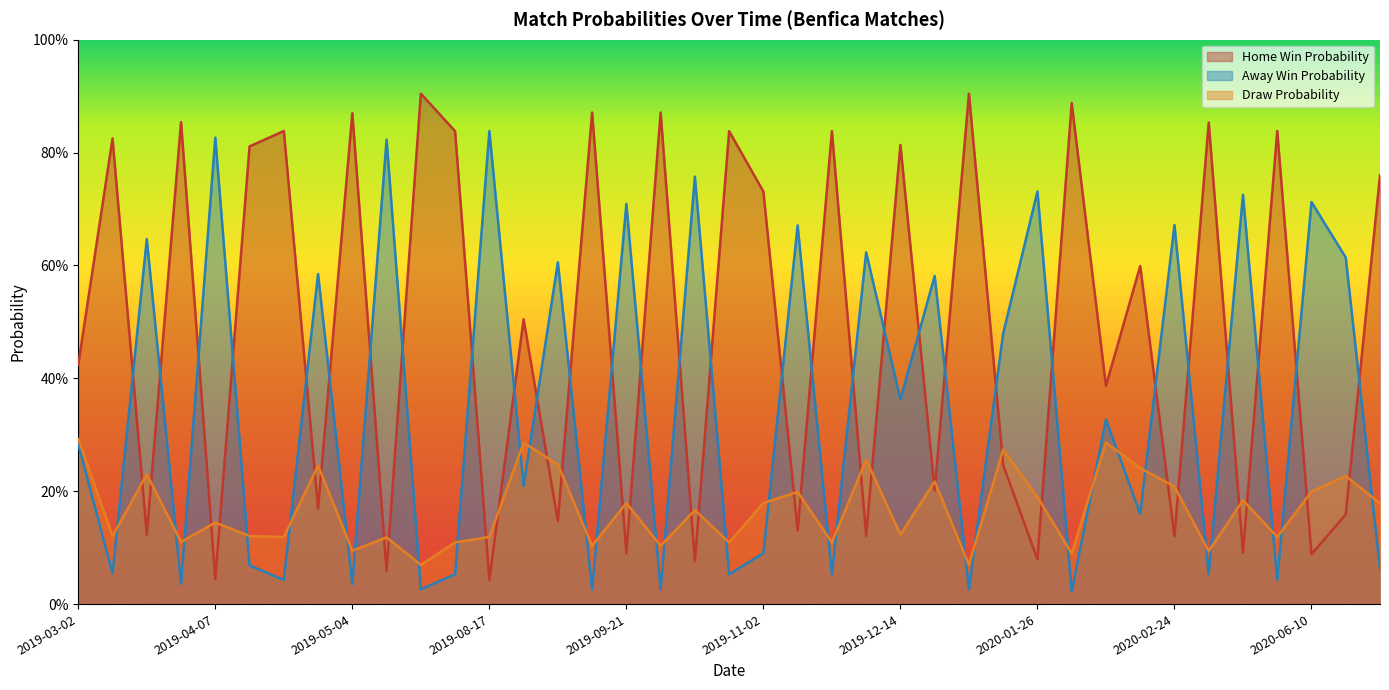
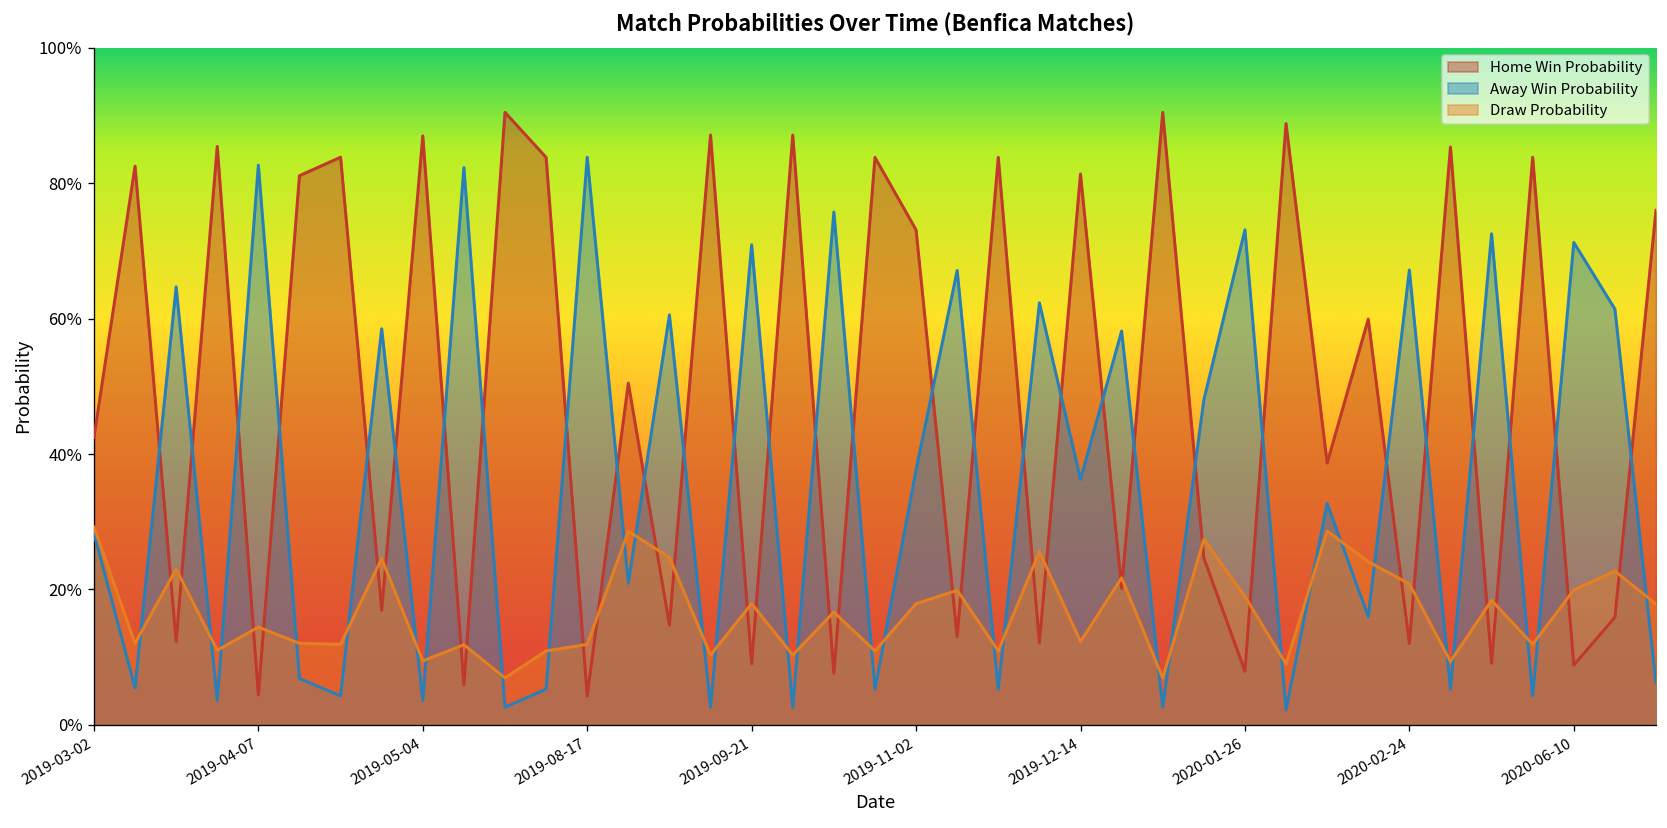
  {
    "Away Win Probability": {
      "2019-03-02": "28%",
      "2019-04-07": "83%",
      "2019-05-04": "4%",
      "2019-08-17": "84%",
      "2019-09-21": "71%",
-     "2019-11-02": "9%",
+     "2019-11-02": "38%",
      "2019-12-14": "36%",
      "2020-01-26": "73%",
      "2020-02-24": "67%",
      "2020-06-10": "71%"
    }
  }
